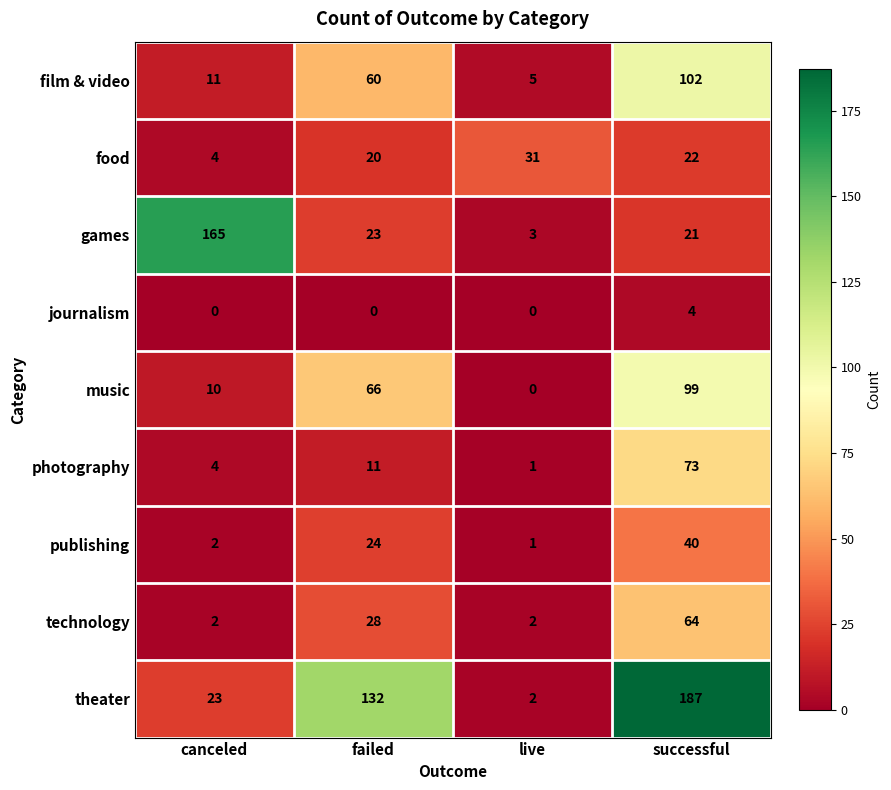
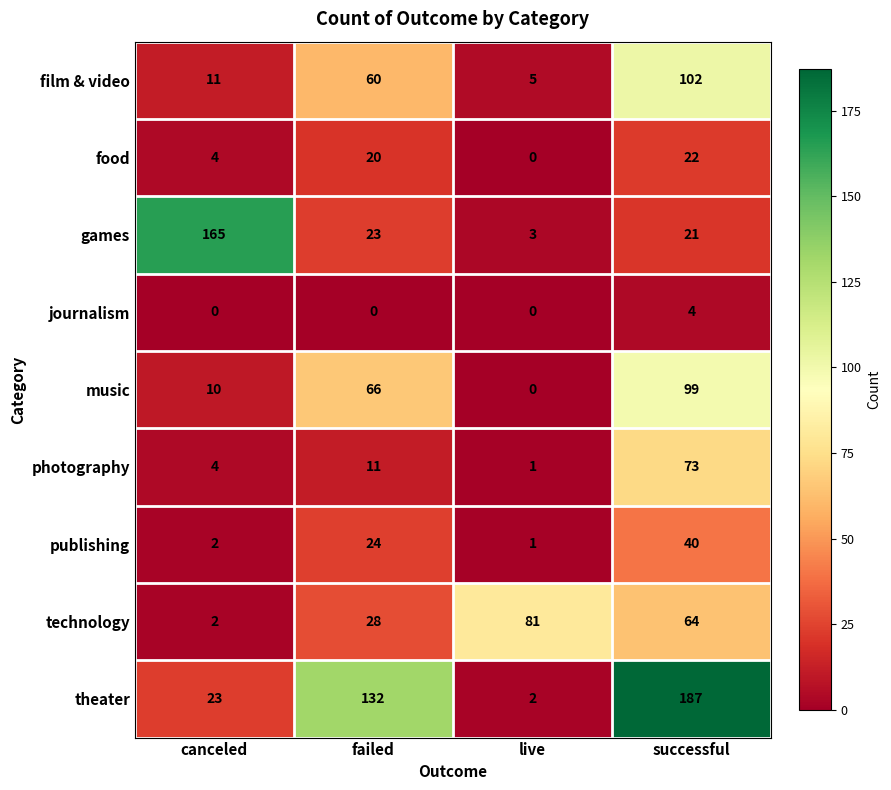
  {
    "film & video": {
      "canceled": 11,
      "failed": 60,
      "live": 5,
      "successful": 102
    },
    "food": {
      "canceled": 4,
      "failed": 20,
-     "live": 31,
+     "live": 0,
      "successful": 22
    },
    "games": {
      "canceled": 165,
      "failed": 23,
      "live": 3,
      "successful": 21
    },
    "journalism": {
      "canceled": 0,
      "failed": 0,
      "live": 0,
      "successful": 4
    },
    "music": {
      "canceled": 10,
      "failed": 66,
      "live": 0,
      "successful": 99
    },
    "photography": {
      "canceled": 4,
      "failed": 11,
      "live": 1,
      "successful": 73
    },
    "publishing": {
      "canceled": 2,
      "failed": 24,
      "live": 1,
      "successful": 40
    },
    "technology": {
      "canceled": 2,
      "failed": 28,
-     "live": 2,
+     "live": 81,
      "successful": 64
    },
    "theater": {
      "canceled": 23,
      "failed": 132,
      "live": 2,
      "successful": 187
    }
  }
